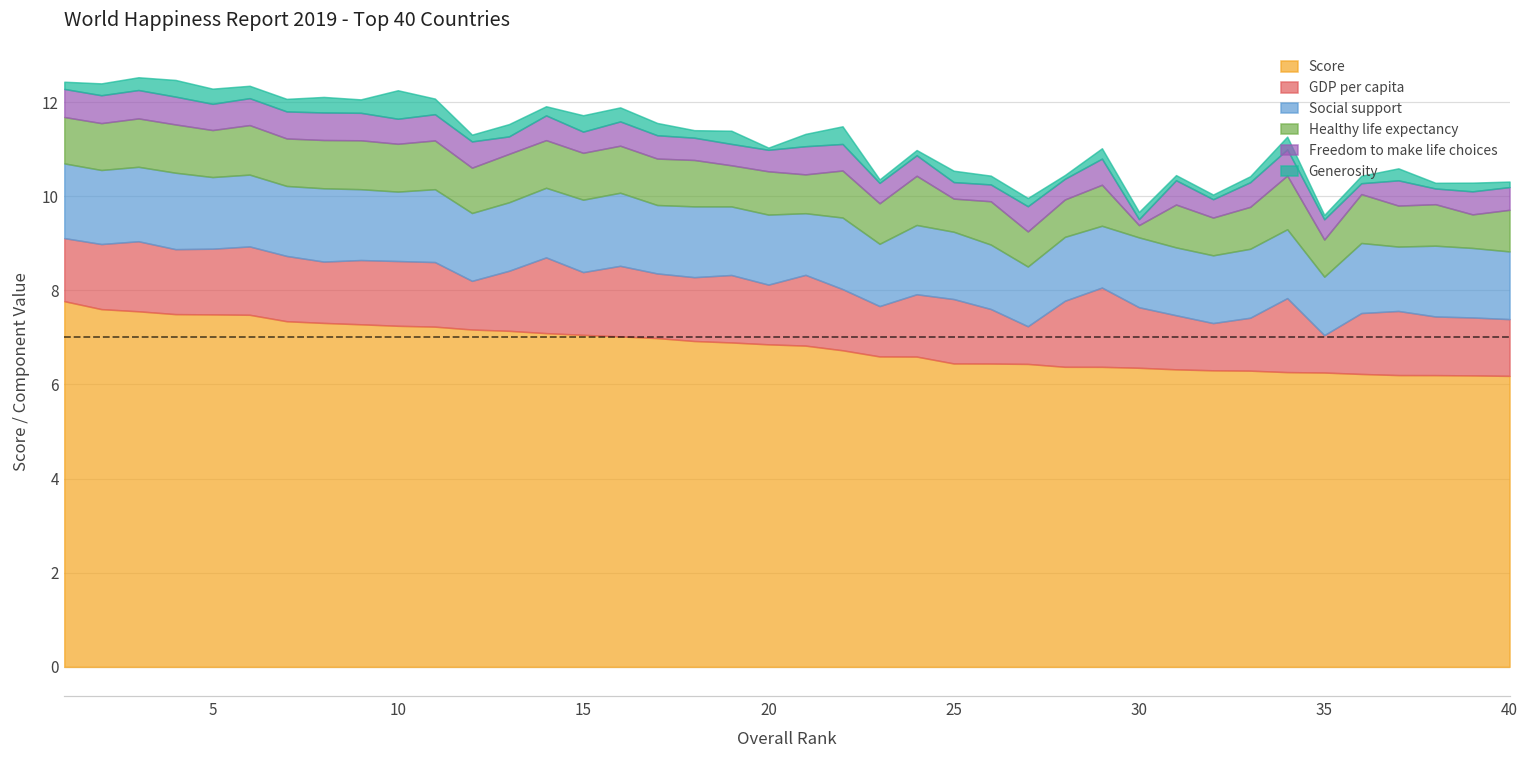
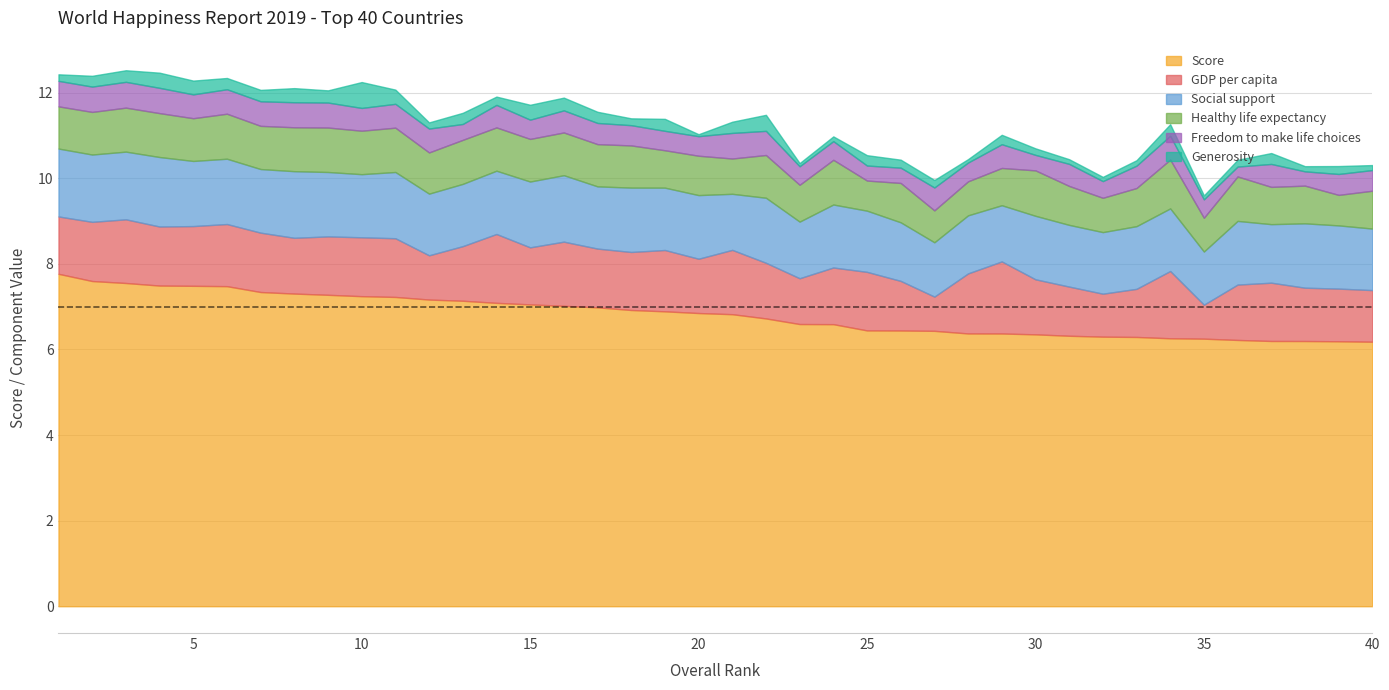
  {
    "Score": {
      "5": 7.5,
      "10": 7.2,
      "15": 7.1,
      "20": 6.9,
      "25": 6.4,
      "30": 6.4,
      "35": 6.3,
      "40": 6.2
    },
    "GDP per capita": {
      "5": 1.4,
      "10": 1.4,
      "15": 1.3,
      "20": 1.3,
      "25": 1.4,
      "30": 1.3,
      "35": 0.8,
      "40": 1.2
    },
    "Social support": {
      "5": 1.5,
      "10": 1.5,
      "15": 1.5,
      "20": 1.5,
      "25": 1.4,
      "30": 1.5,
      "35": 1.2,
      "40": 1.4
    },
    "Healthy life expectancy": {
      "5": 1.0,
      "10": 1.0,
      "15": 1.0,
      "20": 0.9,
      "25": 0.7,
-     "30": 0.3,
+     "30": 1.1,
      "35": 0.8,
      "40": 0.9
    },
    "Freedom to make life choices": {
      "5": 0.6,
      "10": 0.5,
      "15": 0.4,
      "25": 0.4,
-     "30": 0.1,
+     "30": 0.4,
      "35": 0.4,
      "40": 0.5
    },
    "Generosity": {
      "5": 0.3,
      "10": 0.6,
      "15": 0.3,
      "25": 0.2,
      "30": 0.2,
      "35": 0.1,
      "40": 0.1
    }
  }
